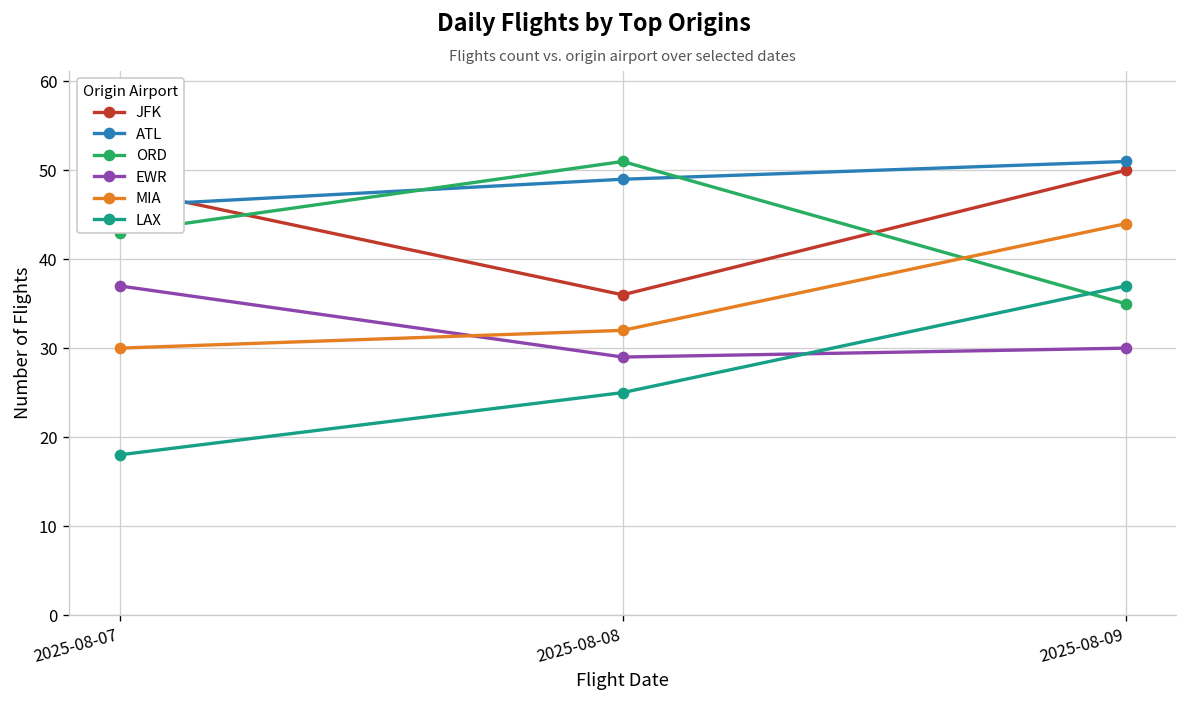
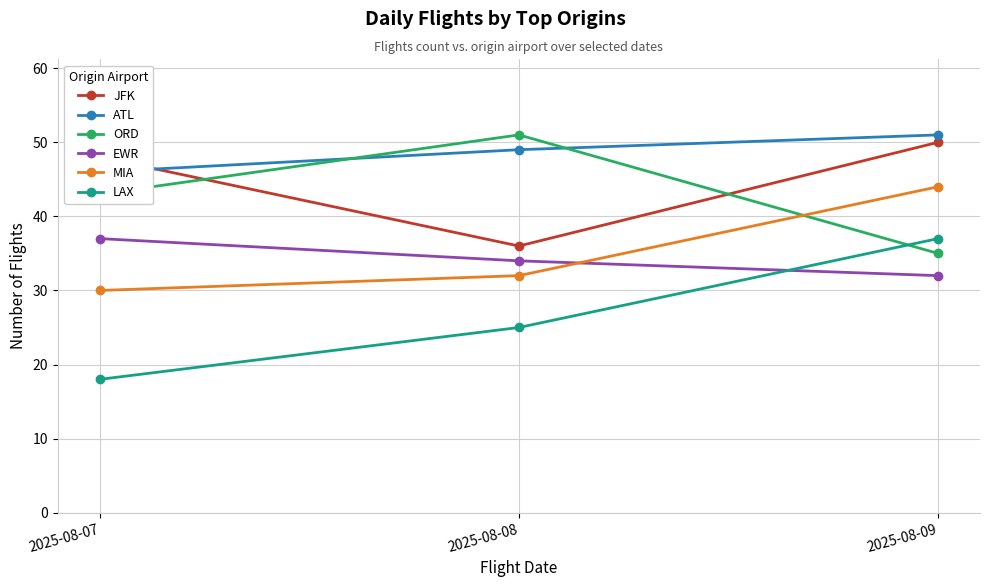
  {
    "JFK": {
      "2025-08-08": 36,
      "2025-08-09": 50
    },
    "ATL": {
      "2025-08-08": 49,
      "2025-08-09": 51
    },
    "EWR": {
      "2025-08-07": 37,
-     "2025-08-08": 29,
-     "2025-08-09": 30
+     "2025-08-08": 34,
+     "2025-08-09": 32
    },
    "MIA": {
      "2025-08-07": 30,
      "2025-08-08": 32,
      "2025-08-09": 44
    }
  }
